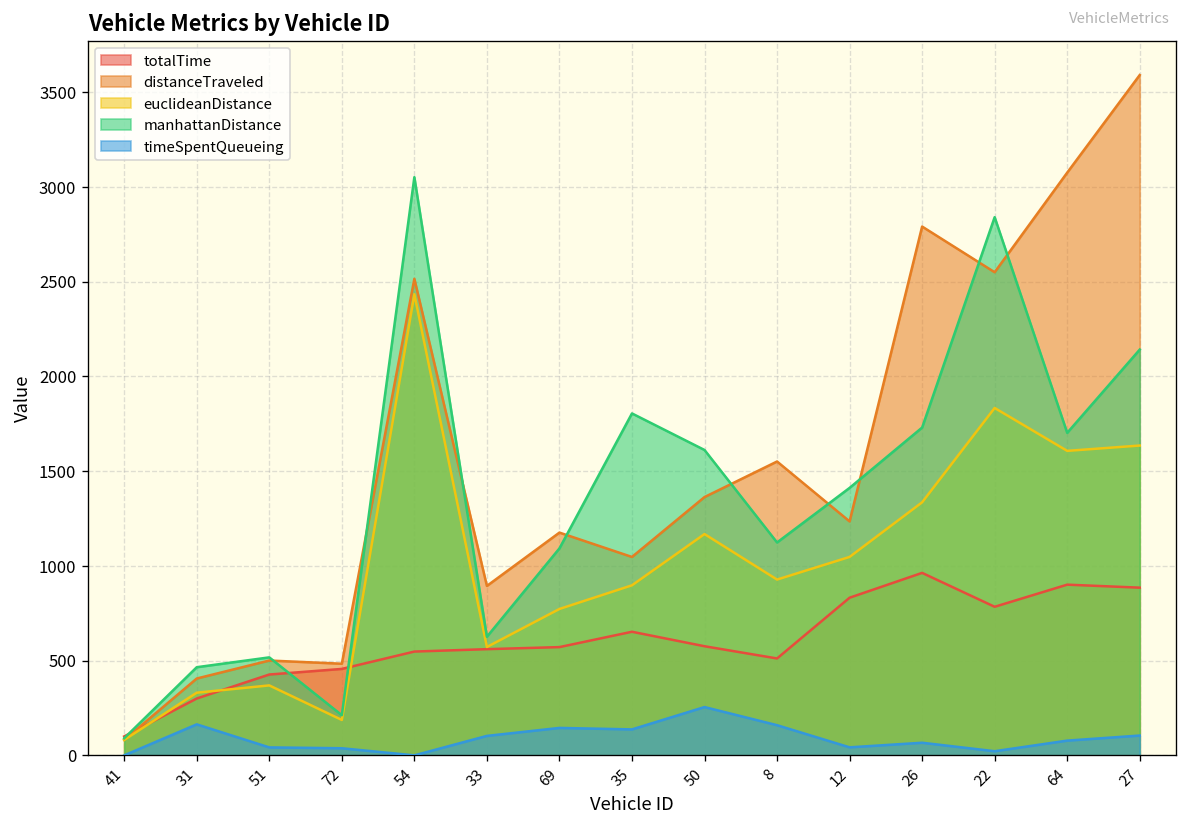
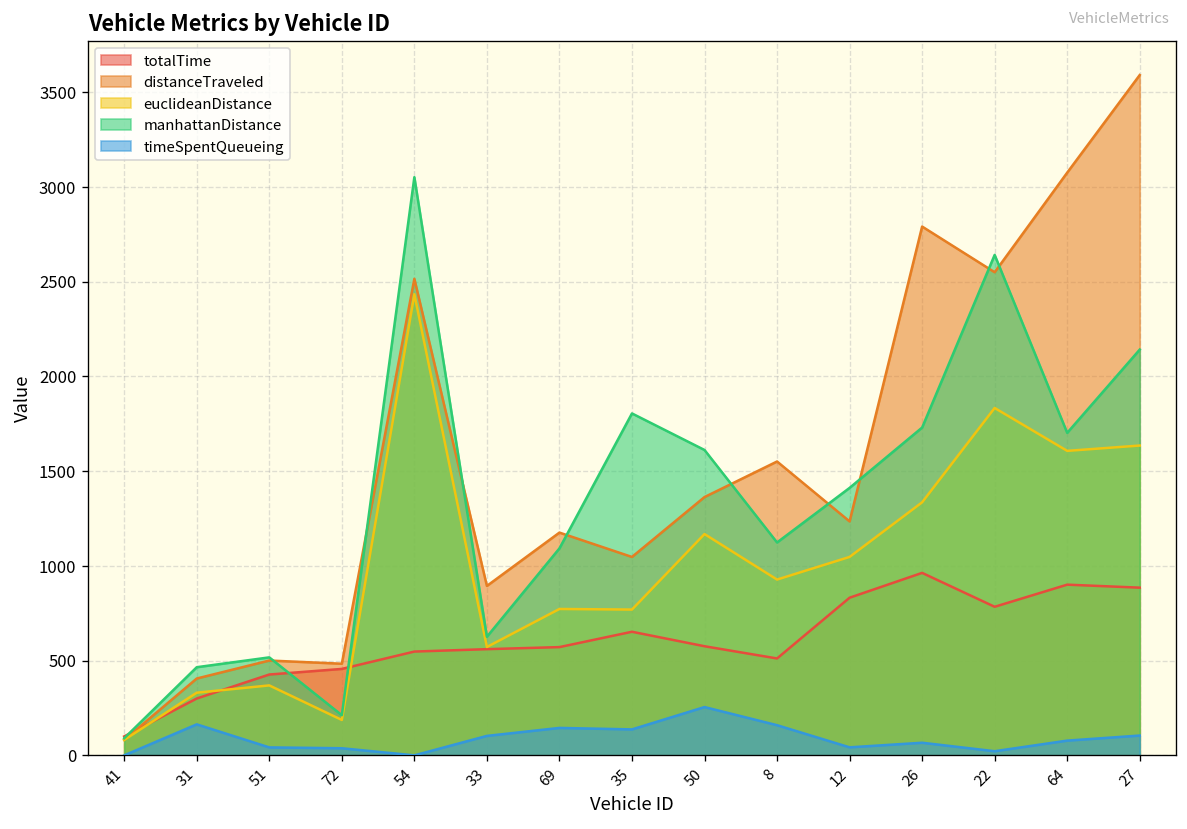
  {
    "euclideanDistance": {
      "31": 330,
      "51": 370,
      "72": 190,
      "54": 2430,
      "69": 770,
-     "35": 900,
+     "35": 770,
      "50": 1170,
      "8": 930,
      "12": 1050,
      "26": 1340,
      "22": 1830,
      "64": 1610,
      "27": 1630
    },
    "manhattanDistance": {
      "31": 470,
      "51": 520,
      "72": 210,
      "54": 3050,
      "33": 630,
      "69": 1090,
      "35": 1800,
      "50": 1610,
      "8": 1120,
      "12": 1410,
      "26": 1730,
-     "22": 2840,
+     "22": 2640,
      "64": 1700,
      "27": 2140
    },
    "timeSpentQueueing": {
      "41": 0,
      "31": 160,
      "51": 40,
      "72": 40,
      "54": 0,
      "33": 100,
      "69": 140,
      "35": 140,
      "50": 250,
      "8": 160,
      "12": 40,
      "26": 70,
      "22": 20,
      "64": 80,
      "27": 100
    }
  }
